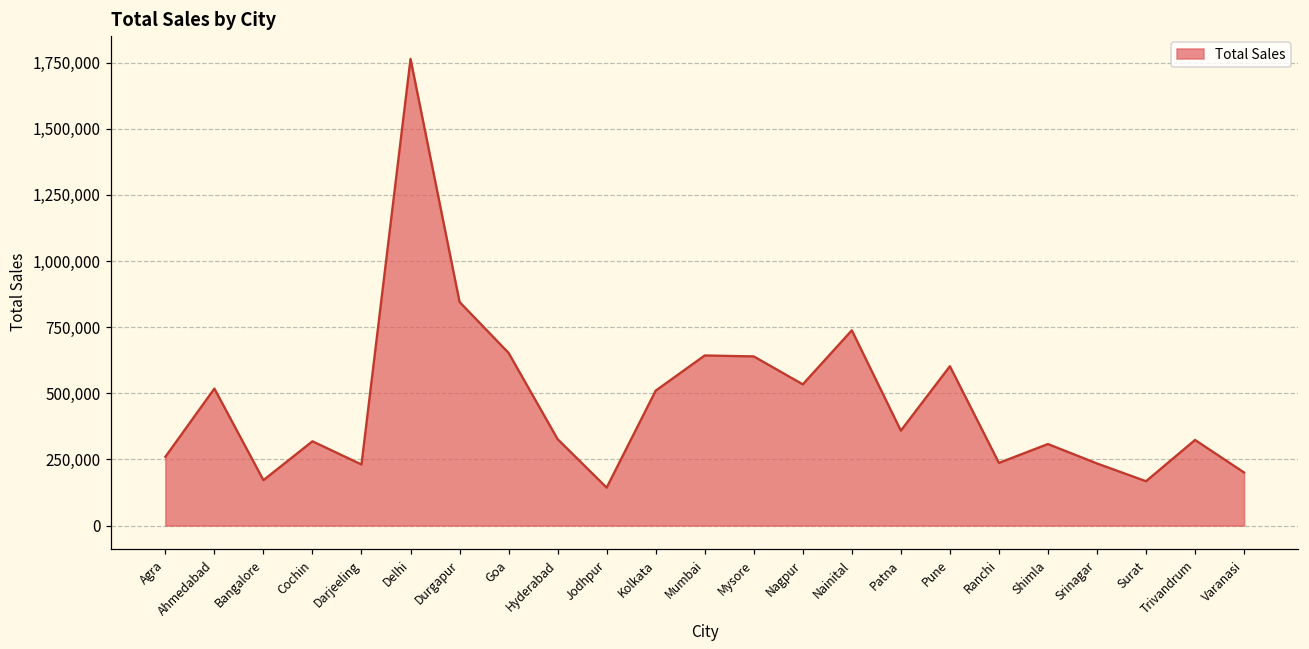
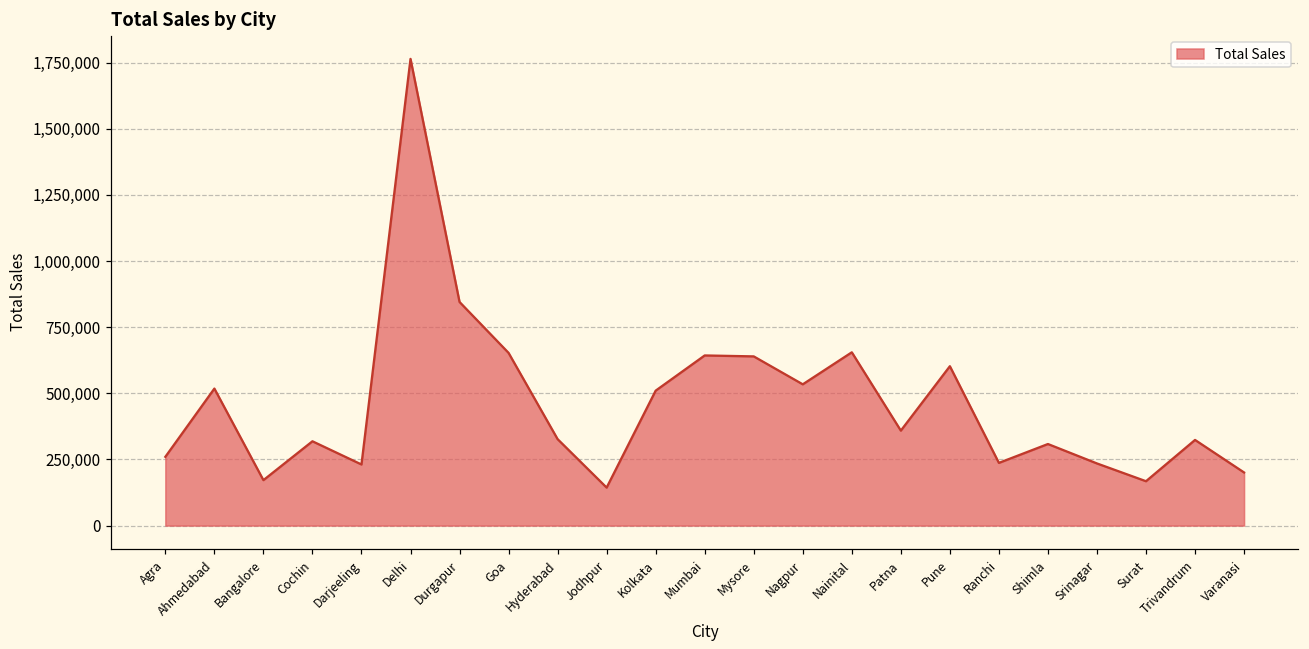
  {
    "Agra": "260,000",
    "Ahmedabad": "520,000",
    "Bangalore": "170,000",
    "Cochin": "320,000",
    "Darjeeling": "230,000",
    "Delhi": "1,760,000",
    "Durgapur": "850,000",
    "Goa": "650,000",
    "Hyderabad": "330,000",
    "Jodhpur": "140,000",
    "Kolkata": "510,000",
    "Mumbai": "640,000",
    "Mysore": "640,000",
    "Nagpur": "530,000",
-   "Nainital": "740,000",
+   "Nainital": "660,000",
    "Patna": "360,000",
    "Pune": "600,000",
    "Ranchi": "240,000",
    "Shimla": "310,000",
    "Srinagar": "230,000",
    "Surat": "170,000",
    "Trivandrum": "320,000",
    "Varanasi": "200,000"
  }
